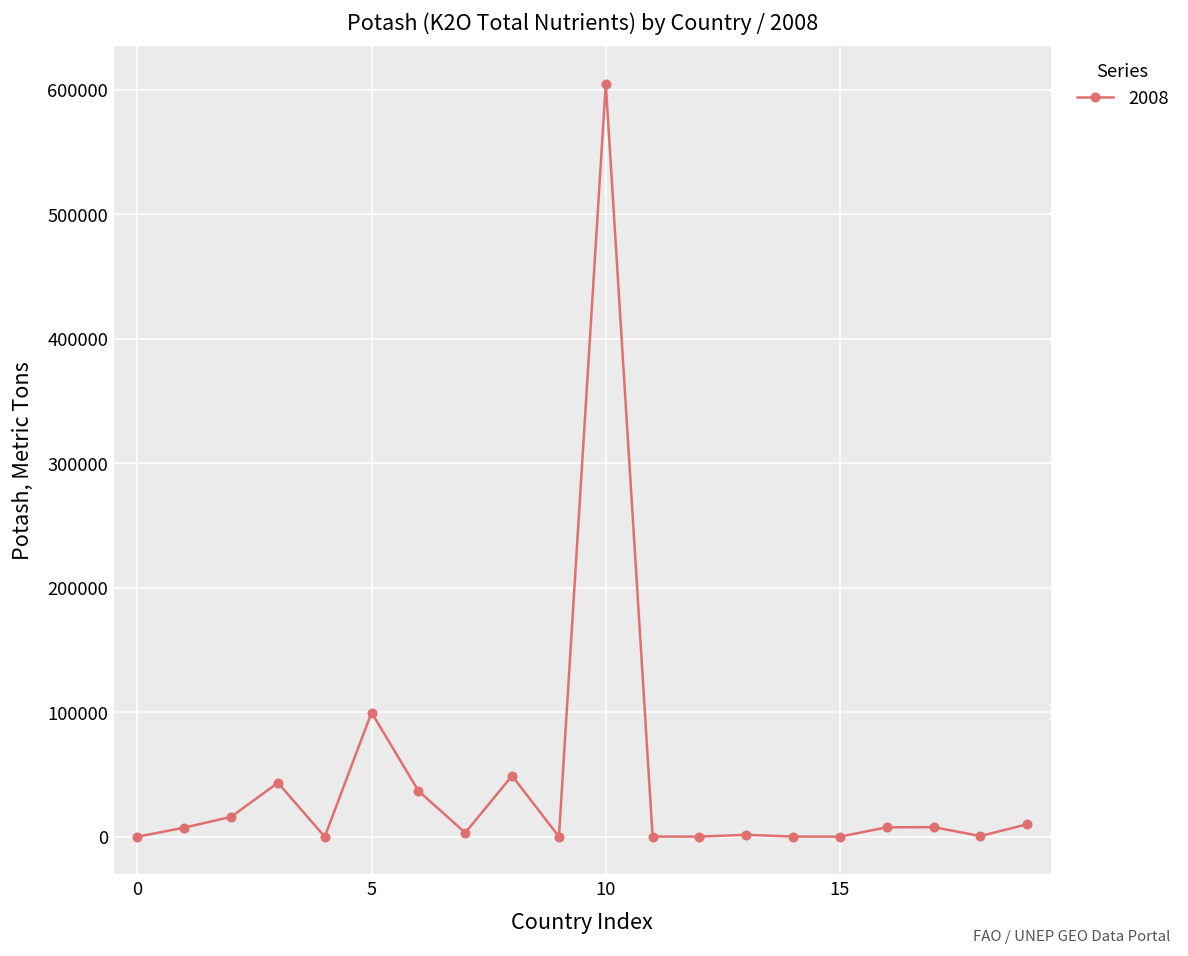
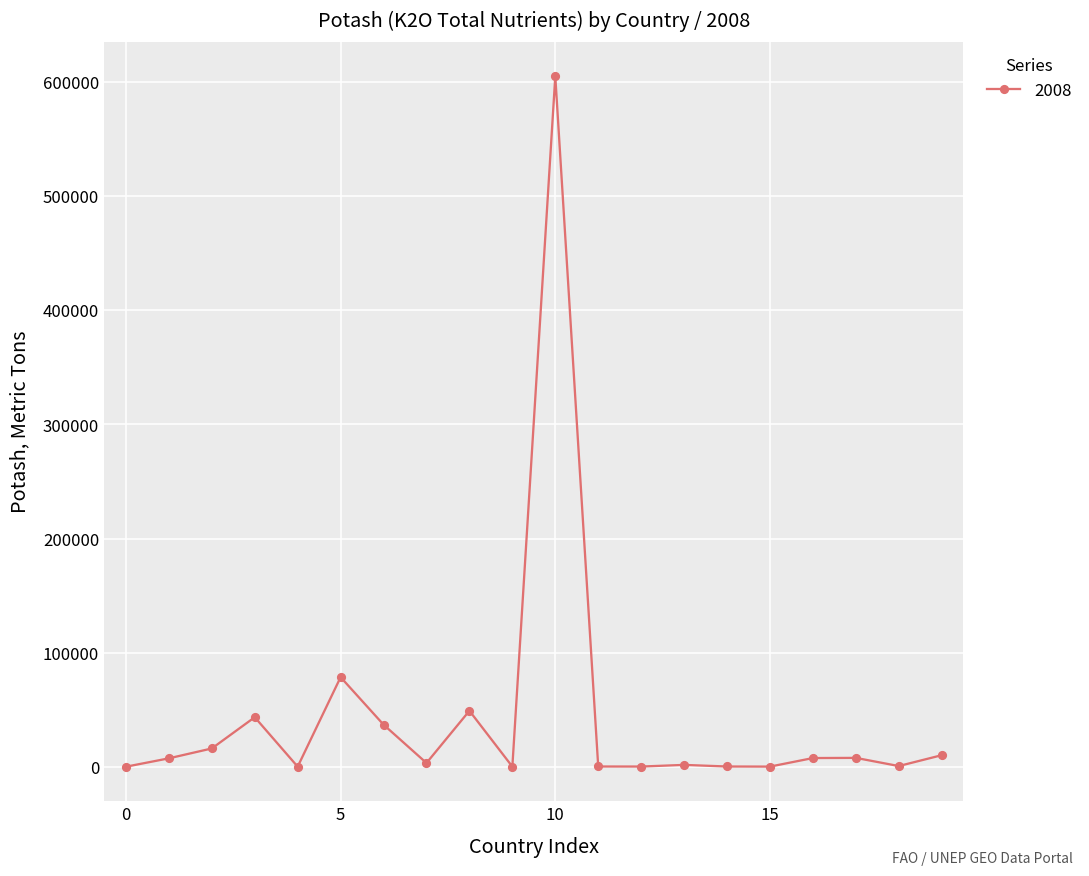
  {
    "0": 0,
-   "5": 100000,
+   "5": 78000,
    "10": 605000,
    "15": 0
  }
